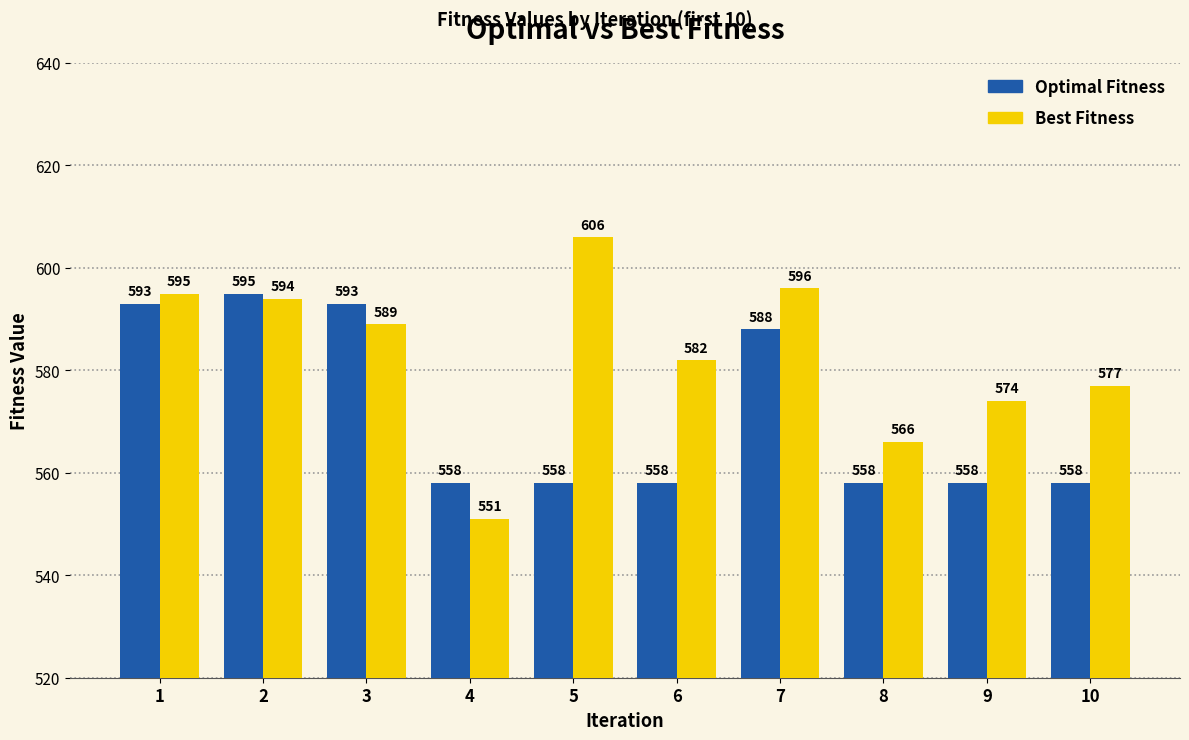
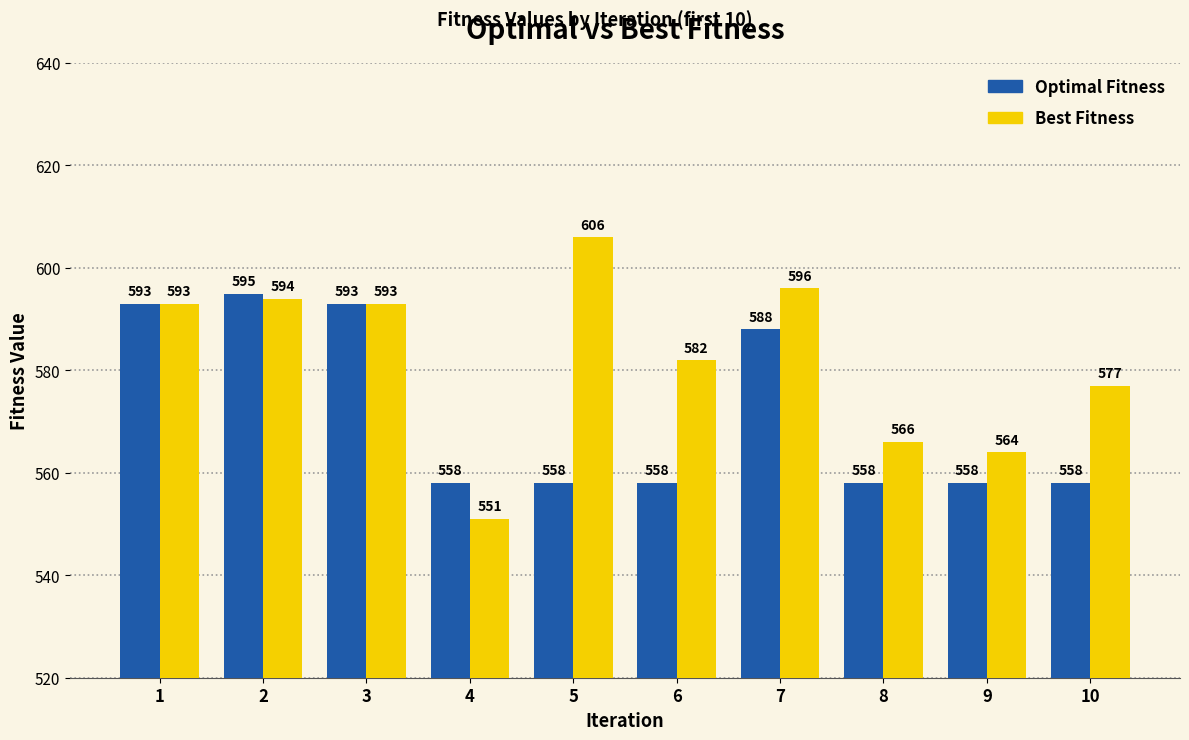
  {
    "Optimal Fitness": {
      "1": 593,
      "2": 595,
      "3": 593,
      "4": 558,
      "5": 558,
      "6": 558,
      "7": 588,
      "8": 558,
      "9": 558,
      "10": 558
    },
    "Best Fitness": {
-     "1": 595,
+     "1": 593,
      "2": 594,
-     "3": 589,
+     "3": 593,
      "4": 551,
      "5": 606,
      "6": 582,
      "7": 596,
      "8": 566,
-     "9": 574,
+     "9": 564,
      "10": 577
    }
  }
